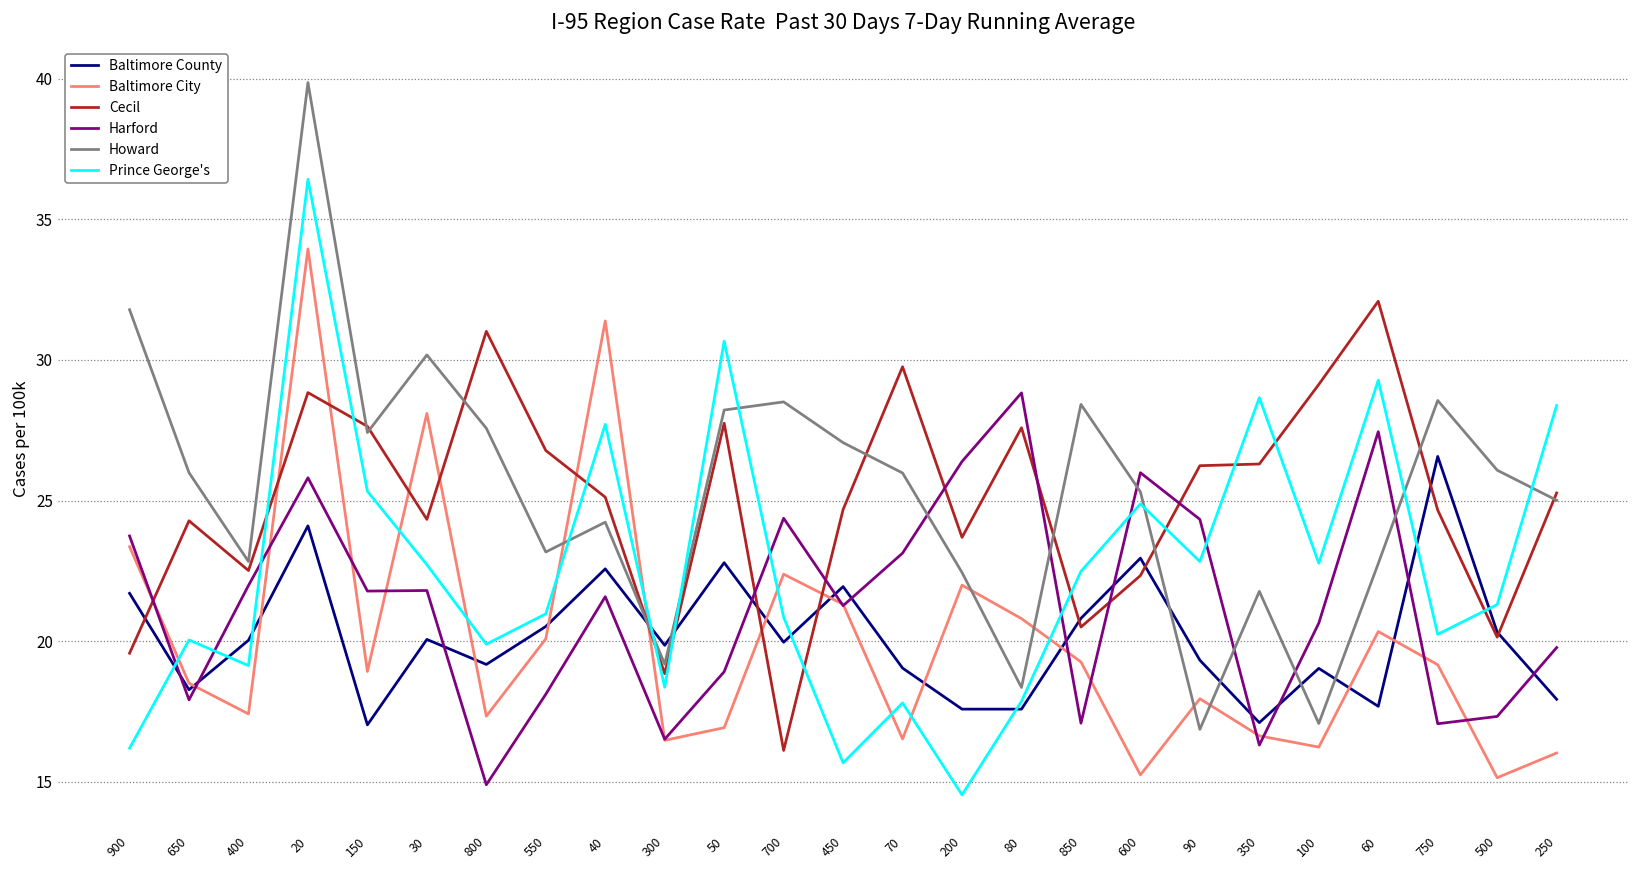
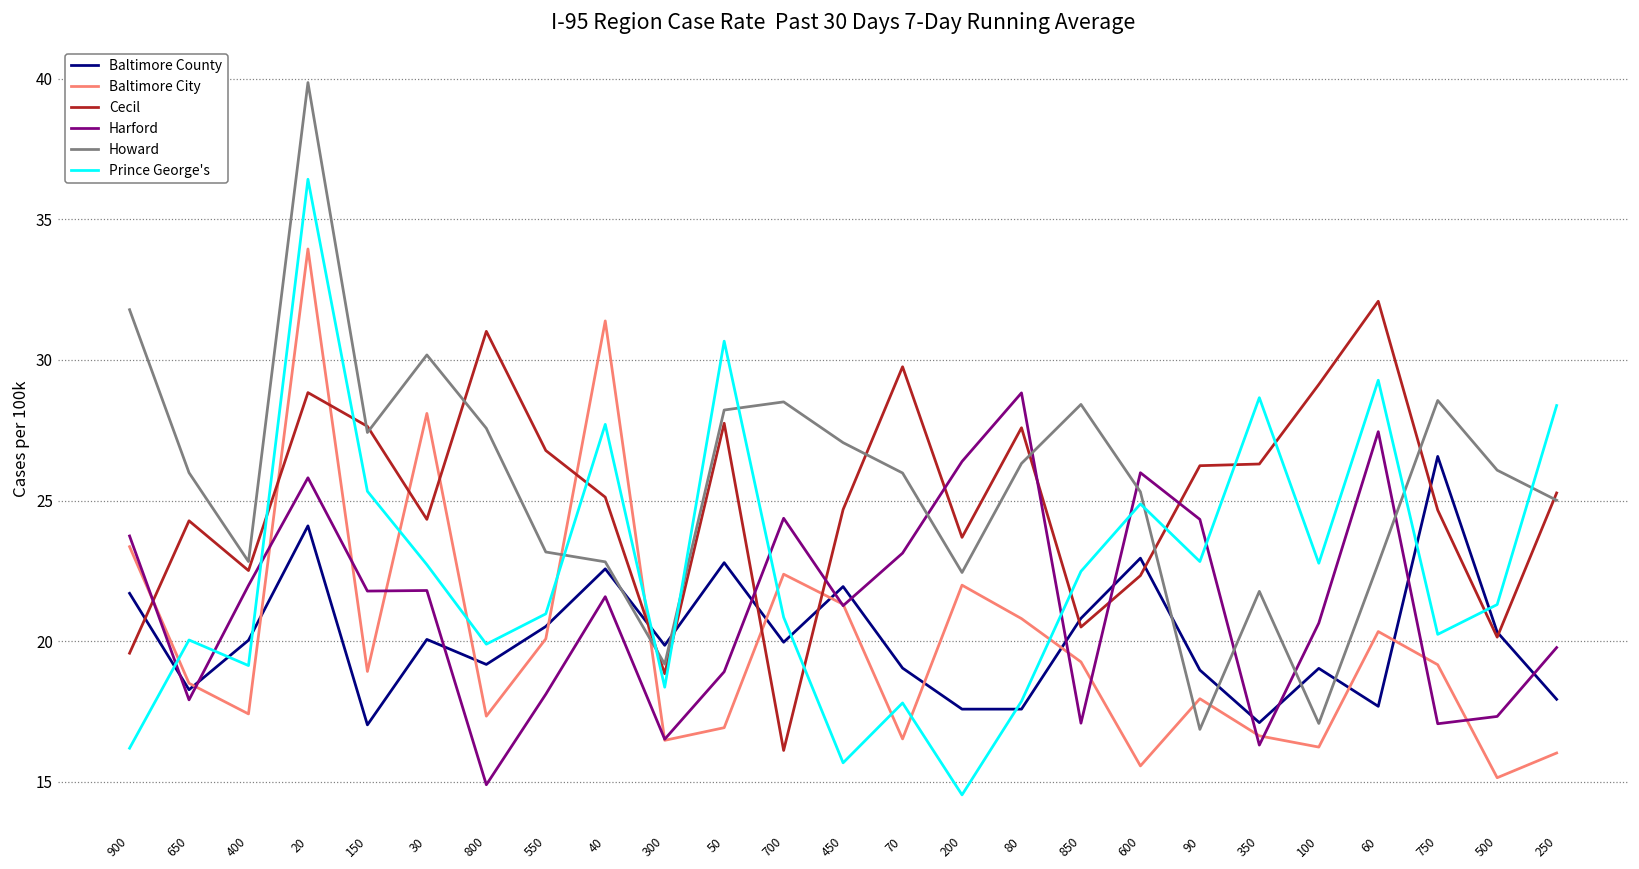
  {
    "Baltimore County": {
      "900": 21.7,
      "650": 18.3,
      "400": 20.0,
      "20": 24.1,
      "150": 17.0,
      "30": 20.1,
      "800": 19.2,
      "550": 20.5,
      "40": 22.6,
      "300": 19.9,
      "50": 22.8,
      "700": 20.0,
      "450": 21.9,
      "70": 19.0,
      "200": 17.6,
      "80": 17.6,
      "850": 20.8,
      "600": 23.0,
-     "90": 19.3,
+     "90": 19.0,
      "350": 17.1,
      "100": 19.0,
      "60": 17.7,
      "750": 26.6,
      "500": 20.3,
      "250": 17.9
    },
    "Baltimore City": {
      "900": 23.4,
      "650": 18.5,
      "400": 17.4,
      "20": 34.0,
      "150": 18.9,
      "30": 28.1,
      "800": 17.3,
      "550": 20.1,
      "40": 31.4,
      "50": 16.9,
      "700": 22.4,
      "70": 16.5,
      "200": 22.0,
      "80": 20.8,
      "850": 19.3,
-     "600": 15.2,
+     "600": 15.6,
      "90": 18.0,
      "350": 16.6,
      "100": 16.2,
      "60": 20.3,
      "750": 19.2,
      "500": 15.1,
      "250": 16.0
    },
    "Cecil": {
      "900": 19.6,
      "650": 24.3,
      "400": 22.5,
      "20": 28.8,
      "150": 27.6,
      "30": 24.3,
      "800": 31.0,
      "550": 26.8,
      "40": 25.1,
      "300": 18.8,
      "50": 27.8,
      "700": 16.1,
      "450": 24.7,
      "70": 29.8,
      "200": 23.7,
      "80": 27.6,
      "850": 20.5,
      "600": 22.3,
      "90": 26.2,
      "350": 26.3,
      "100": 29.1,
      "60": 32.1,
      "750": 24.7,
      "500": 20.1,
      "250": 25.3
    },
    "Harford": {
      "900": 23.7,
      "650": 17.9,
      "400": 22.0,
      "20": 25.8,
      "150": 21.8,
      "30": 21.8,
      "800": 14.9,
      "550": 18.1,
      "40": 21.6,
      "50": 18.9,
      "700": 24.4,
      "70": 23.1,
      "200": 26.4,
      "80": 28.8,
      "850": 17.1,
      "600": 26.0,
      "90": 24.3,
      "350": 16.3,
      "100": 20.6,
      "60": 27.5,
      "750": 17.1,
      "500": 17.3,
      "250": 19.8
    },
    "Howard": {
      "900": 31.8,
      "650": 26.0,
      "400": 22.8,
      "20": 39.9,
      "150": 27.4,
      "30": 30.2,
      "800": 27.6,
      "550": 23.2,
-     "40": 24.2,
+     "40": 22.8,
      "300": 19.2,
      "50": 28.2,
      "700": 28.5,
      "450": 27.1,
      "70": 26.0,
      "200": 22.4,
-     "80": 18.4,
+     "80": 26.3,
      "850": 28.4,
      "600": 25.3,
      "90": 16.9,
      "350": 21.8,
      "100": 17.1,
      "60": 22.8,
      "750": 28.6,
      "500": 26.1,
      "250": 25.0
    },
    "Prince George's": {
      "900": 16.2,
      "650": 20.0,
      "400": 19.1,
      "20": 36.4,
      "150": 25.3,
      "30": 22.7,
      "800": 19.9,
      "550": 21.0,
      "40": 27.7,
      "300": 18.4,
      "50": 30.7,
      "700": 20.8,
      "450": 15.7,
      "70": 17.8,
      "200": 14.5,
      "80": 17.9,
      "850": 22.5,
      "600": 24.9,
      "90": 22.8,
      "350": 28.7,
      "100": 22.8,
      "60": 29.3,
      "750": 20.2,
      "500": 21.3,
      "250": 28.4
    }
  }
